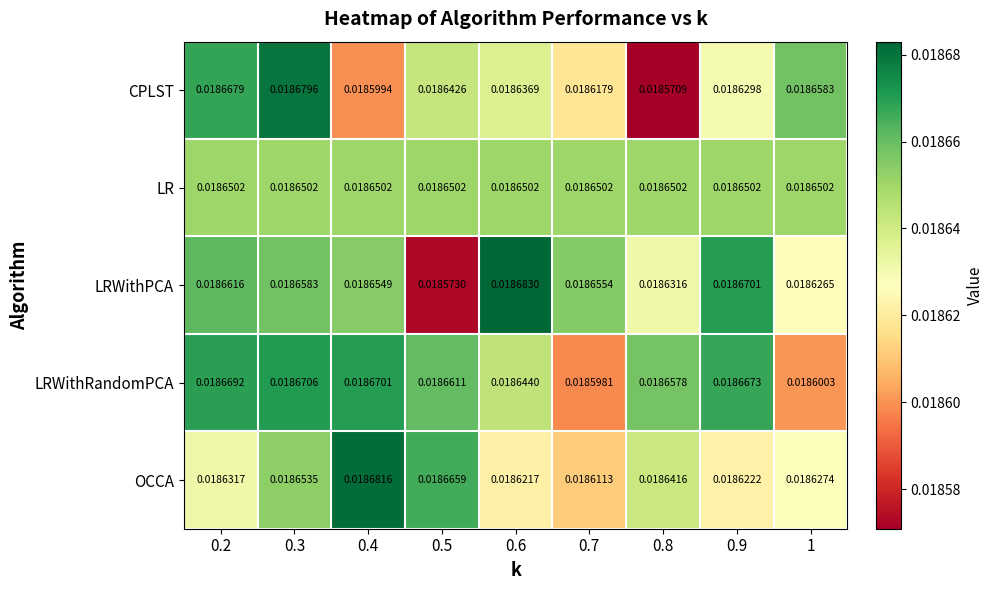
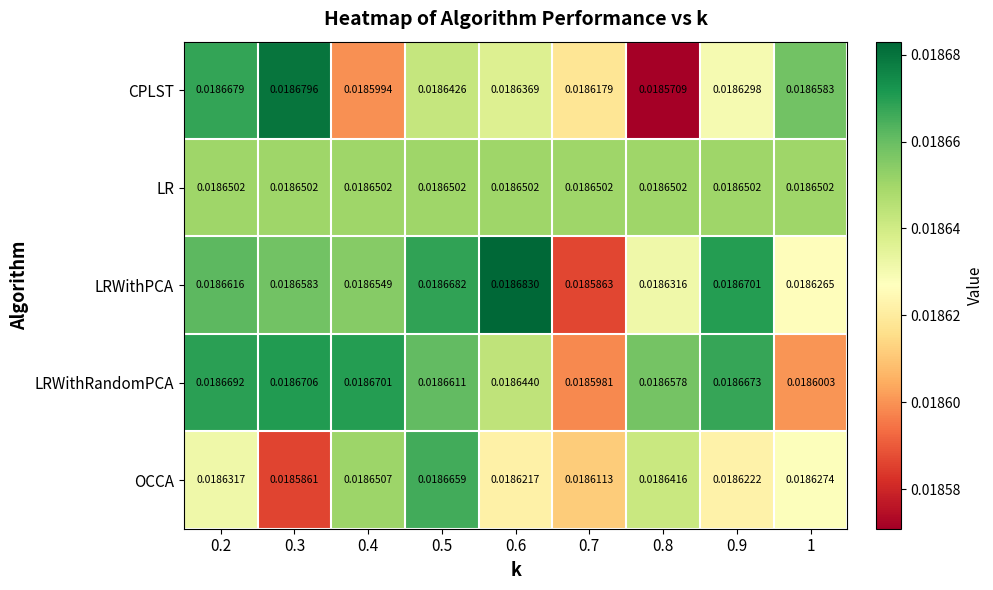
  {
    "CPLST": {
      "0.2": 0.0186679,
      "0.3": 0.0186796,
      "0.4": 0.0185994,
      "0.5": 0.0186426,
      "0.6": 0.0186369,
      "0.7": 0.0186179,
      "0.8": 0.0185709,
      "0.9": 0.0186298,
      "1": 0.0186583
    },
    "LR": {
      "0.2": 0.0186502,
      "0.3": 0.0186502,
      "0.4": 0.0186502,
      "0.5": 0.0186502,
      "0.6": 0.0186502,
      "0.7": 0.0186502,
      "0.8": 0.0186502,
      "0.9": 0.0186502,
      "1": 0.0186502
    },
    "LRWithPCA": {
      "0.2": 0.0186616,
      "0.3": 0.0186583,
      "0.4": 0.0186549,
-     "0.5": 0.0185730,
+     "0.5": 0.0186682,
      "0.6": 0.0186830,
-     "0.7": 0.0186554,
+     "0.7": 0.0185863,
      "0.8": 0.0186316,
      "0.9": 0.0186701,
      "1": 0.0186265
    },
    "LRWithRandomPCA": {
      "0.2": 0.0186692,
      "0.3": 0.0186706,
      "0.4": 0.0186701,
      "0.5": 0.0186611,
      "0.6": 0.0186440,
      "0.7": 0.0185981,
      "0.8": 0.0186578,
      "0.9": 0.0186673,
      "1": 0.0186003
    },
    "OCCA": {
      "0.2": 0.0186317,
-     "0.3": 0.0186535,
-     "0.4": 0.0186816,
+     "0.3": 0.0185861,
+     "0.4": 0.0186507,
      "0.5": 0.0186659,
      "0.6": 0.0186217,
      "0.7": 0.0186113,
      "0.8": 0.0186416,
      "0.9": 0.0186222,
      "1": 0.0186274
    }
  }
